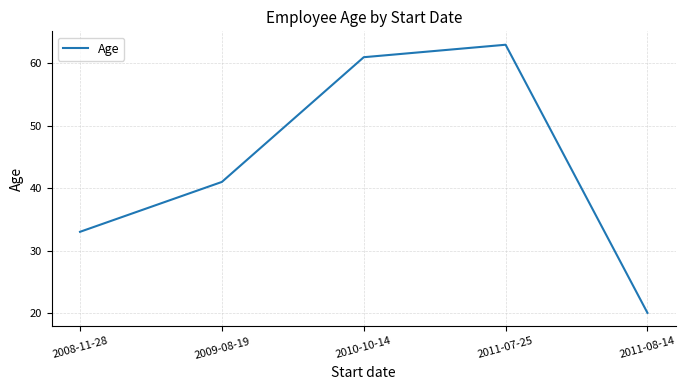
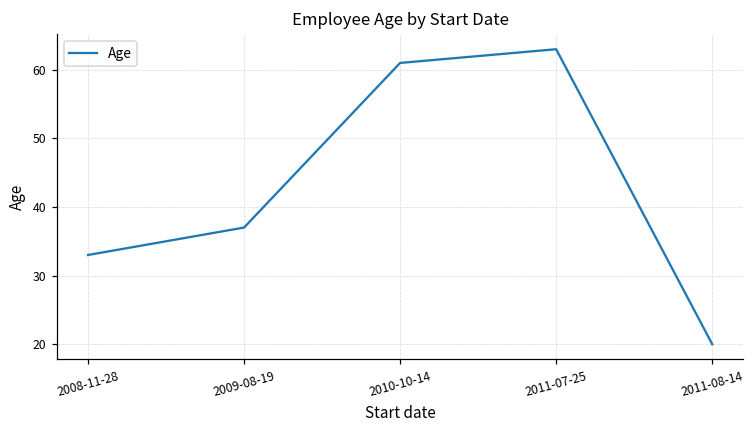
  {
    "2008-11-28": 33,
-   "2009-08-19": 41,
+   "2009-08-19": 37,
    "2010-10-14": 61,
    "2011-07-25": 63,
    "2011-08-14": 20
  }
